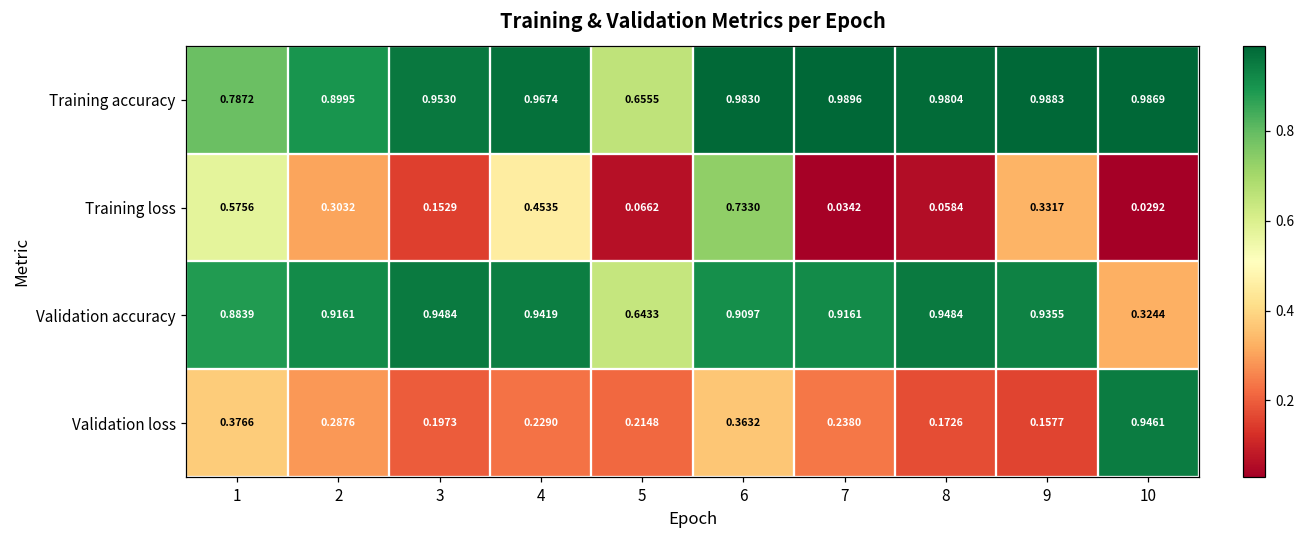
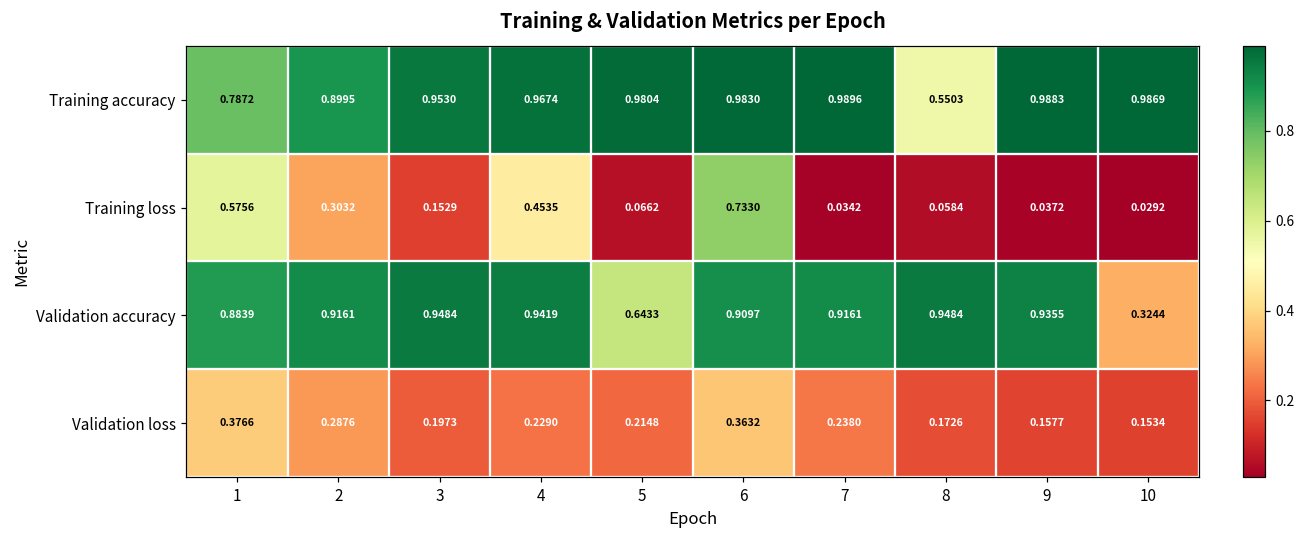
  {
    "Training accuracy": {
      "1": 0.7872,
      "2": 0.8995,
      "3": 0.9530,
      "4": 0.9674,
-     "5": 0.6555,
+     "5": 0.9804,
      "6": 0.9830,
      "7": 0.9896,
-     "8": 0.9804,
+     "8": 0.5503,
      "9": 0.9883,
      "10": 0.9869
    },
    "Training loss": {
      "1": 0.5756,
      "2": 0.3032,
      "3": 0.1529,
      "4": 0.4535,
      "5": 0.0662,
      "6": 0.7330,
      "7": 0.0342,
      "8": 0.0584,
-     "9": 0.3317,
+     "9": 0.0372,
      "10": 0.0292
    },
    "Validation accuracy": {
      "1": 0.8839,
      "2": 0.9161,
      "3": 0.9484,
      "4": 0.9419,
      "5": 0.6433,
      "6": 0.9097,
      "7": 0.9161,
      "8": 0.9484,
      "9": 0.9355,
      "10": 0.3244
    },
    "Validation loss": {
      "1": 0.3766,
      "2": 0.2876,
      "3": 0.1973,
      "4": 0.2290,
      "5": 0.2148,
      "6": 0.3632,
      "7": 0.2380,
      "8": 0.1726,
      "9": 0.1577,
-     "10": 0.9461
+     "10": 0.1534
    }
  }
